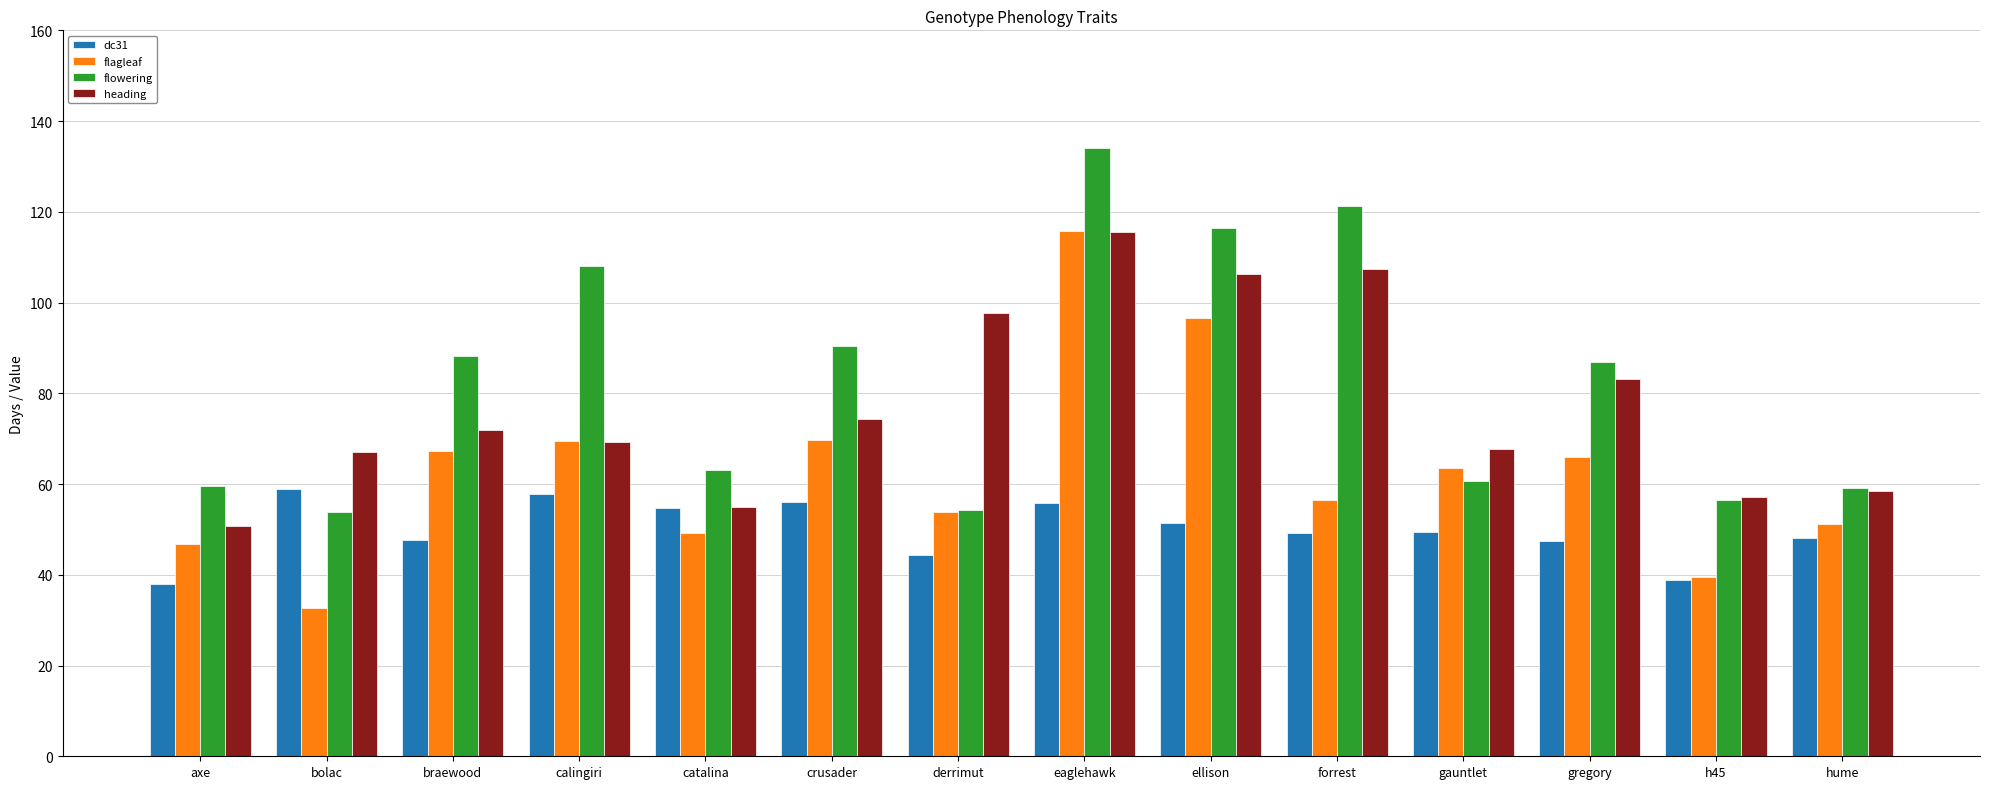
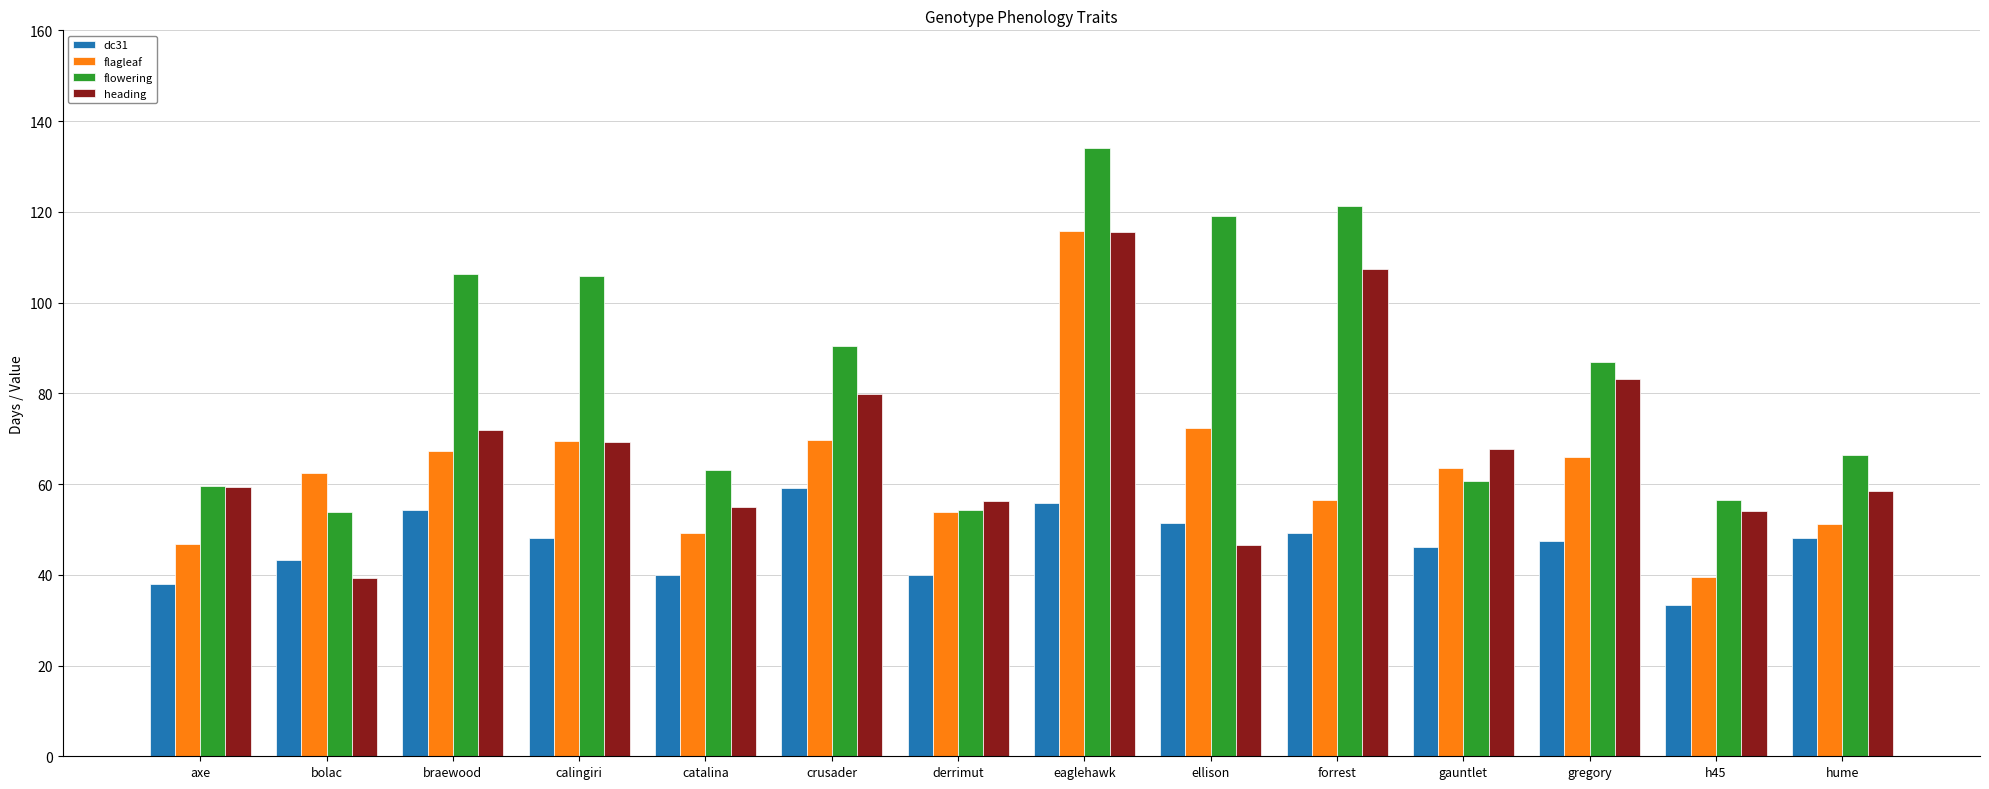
  {
    "dc31": {
      "axe": 38,
-     "bolac": 59,
-     "braewood": 48,
-     "calingiri": 58,
-     "catalina": 55,
-     "crusader": 56,
-     "derrimut": 44,
+     "bolac": 43,
+     "braewood": 54,
+     "calingiri": 48,
+     "catalina": 40,
+     "crusader": 59,
+     "derrimut": 40,
      "eaglehawk": 56,
      "ellison": 51,
      "forrest": 49,
-     "gauntlet": 49,
+     "gauntlet": 46,
      "gregory": 48,
-     "h45": 39,
+     "h45": 33,
      "hume": 48
    },
    "flagleaf": {
      "axe": 47,
-     "bolac": 33,
+     "bolac": 63,
      "braewood": 67,
      "calingiri": 70,
      "catalina": 49,
      "crusader": 70,
      "derrimut": 54,
      "eaglehawk": 116,
-     "ellison": 97,
+     "ellison": 72,
      "forrest": 57,
      "gauntlet": 64,
      "gregory": 66,
      "h45": 40,
      "hume": 51
    },
    "flowering": {
      "axe": 60,
      "bolac": 54,
-     "braewood": 88,
-     "calingiri": 108,
+     "braewood": 106,
+     "calingiri": 106,
      "catalina": 63,
      "crusader": 91,
      "derrimut": 54,
      "eaglehawk": 134,
-     "ellison": 116,
+     "ellison": 119,
      "forrest": 121,
      "gauntlet": 61,
      "gregory": 87,
      "h45": 56,
-     "hume": 59
+     "hume": 67
    },
    "heading": {
-     "axe": 51,
-     "bolac": 67,
+     "axe": 59,
+     "bolac": 39,
      "braewood": 72,
      "calingiri": 69,
      "catalina": 55,
-     "crusader": 74,
-     "derrimut": 98,
+     "crusader": 80,
+     "derrimut": 56,
      "eaglehawk": 116,
-     "ellison": 106,
+     "ellison": 47,
      "forrest": 108,
      "gauntlet": 68,
      "gregory": 83,
-     "h45": 57,
+     "h45": 54,
      "hume": 58
    }
  }
